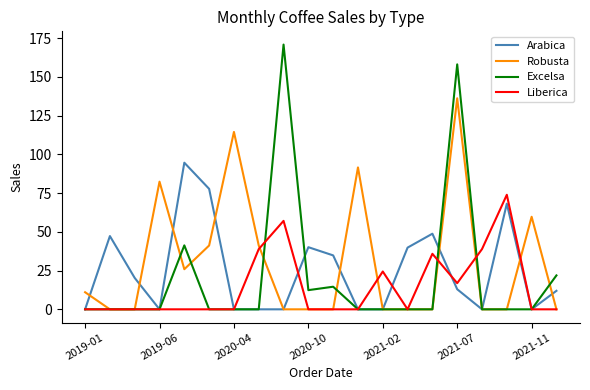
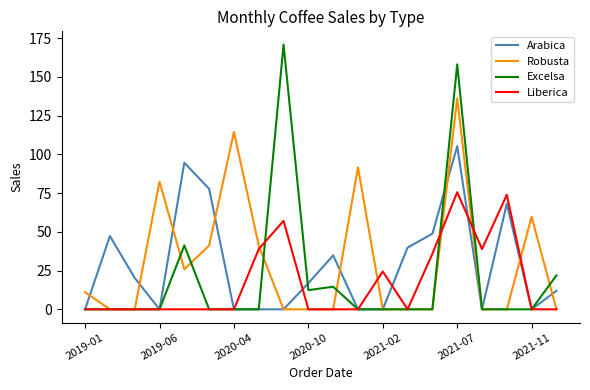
  {
    "Arabica": {
-     "2020-10": 40,
-     "2021-07": 13
+     "2020-10": 17,
+     "2021-07": 105
    },
    "Robusta": {
      "2019-01": 11,
      "2019-06": 82,
      "2020-04": 114,
      "2021-07": 136,
      "2021-11": 60
    },
    "Excelsa": {
      "2020-10": 12,
      "2021-07": 158
    },
    "Liberica": {
      "2021-02": 24,
-     "2021-07": 17
+     "2021-07": 76
    }
  }
